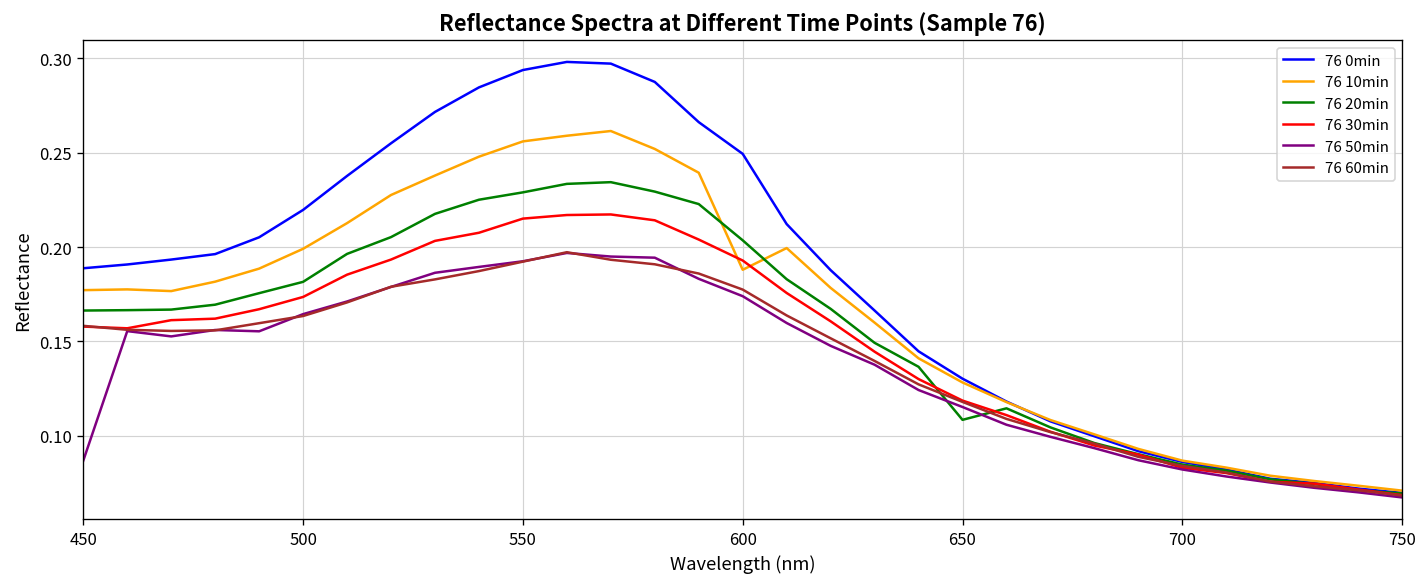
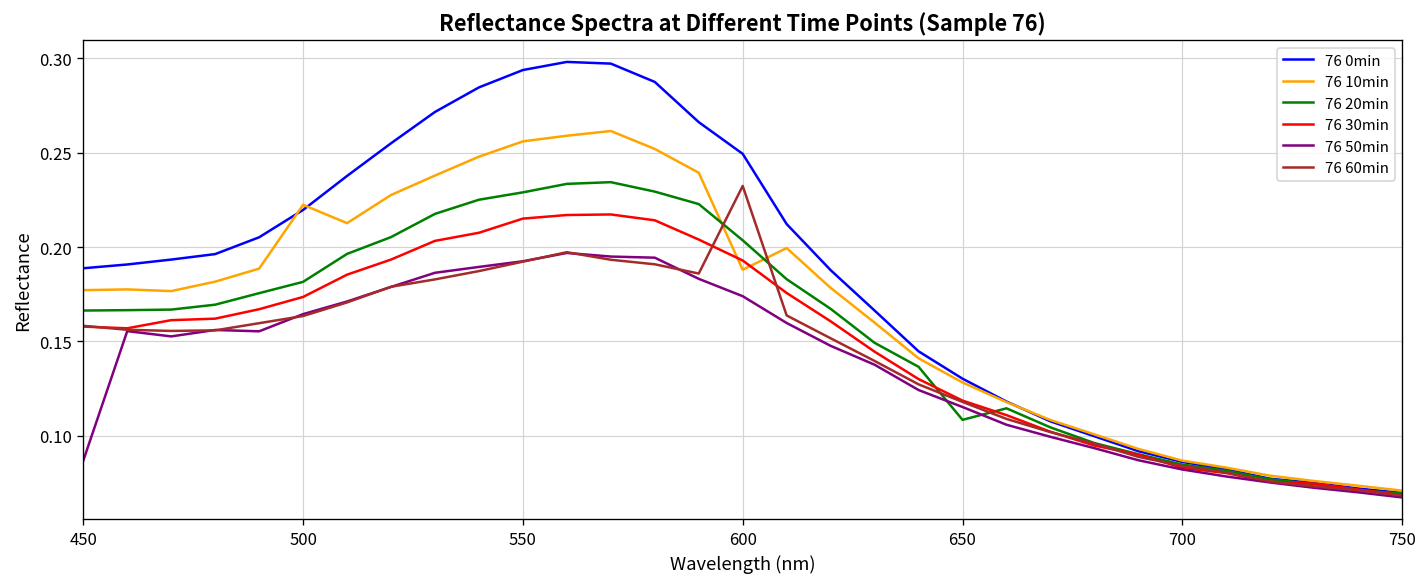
  {
    "76 0min": {
      "450": 0.189,
      "500": 0.220,
      "550": 0.294,
      "600": 0.249,
      "650": 0.130
    },
    "76 10min": {
      "450": 0.177,
-     "500": 0.199,
+     "500": 0.222,
      "550": 0.256,
      "600": 0.188,
      "650": 0.128
    },
    "76 20min": {
      "450": 0.166,
      "500": 0.182,
      "550": 0.229,
      "600": 0.204,
      "650": 0.109
    },
    "76 30min": {
      "500": 0.174,
      "550": 0.215,
      "600": 0.193
    },
    "76 50min": {
      "450": 0.087,
      "600": 0.174,
      "650": 0.115
    },
    "76 60min": {
-     "600": 0.178
+     "600": 0.232
    }
  }
